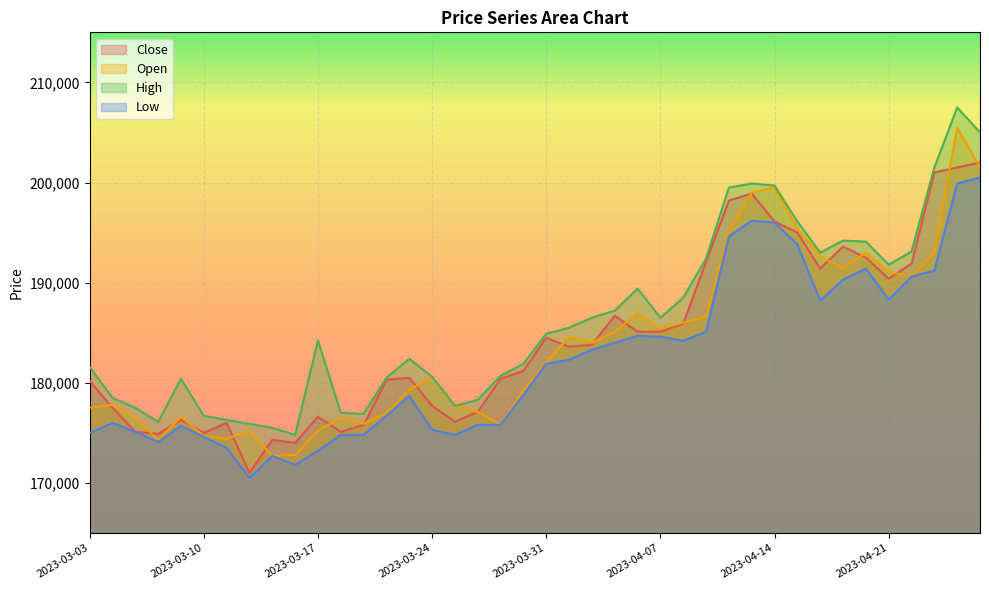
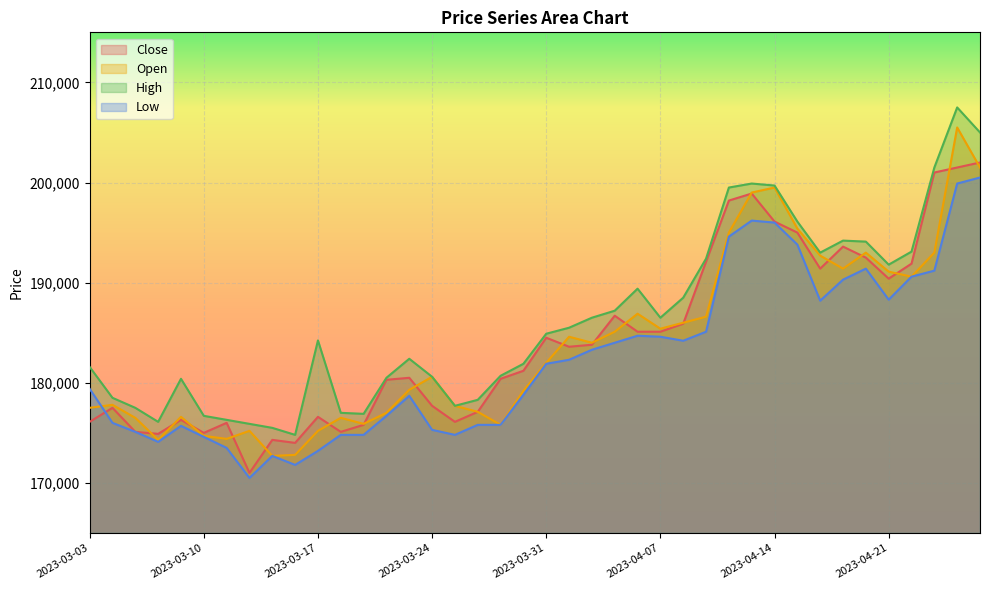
  {
    "Close": {
-     "2023-03-03": "180,200",
+     "2023-03-03": "176,100",
      "2023-03-10": "175,000",
      "2023-03-17": "176,600",
      "2023-03-24": "177,700",
      "2023-03-31": "184,500",
      "2023-04-07": "185,100",
      "2023-04-21": "190,400"
    },
    "Open": {
      "2023-03-03": "177,500",
      "2023-03-17": "175,200",
      "2023-04-07": "185,400",
      "2023-04-21": "191,100"
    },
    "High": {
      "2023-03-03": "181,600",
      "2023-03-10": "176,700",
      "2023-03-17": "184,200",
      "2023-03-31": "184,900",
      "2023-04-07": "186,500",
      "2023-04-21": "191,800"
    },
    "Low": {
-     "2023-03-03": "175,000",
+     "2023-03-03": "179,400",
      "2023-03-17": "173,200",
      "2023-03-24": "175,300",
      "2023-04-07": "184,600",
      "2023-04-21": "188,300"
    }
  }
